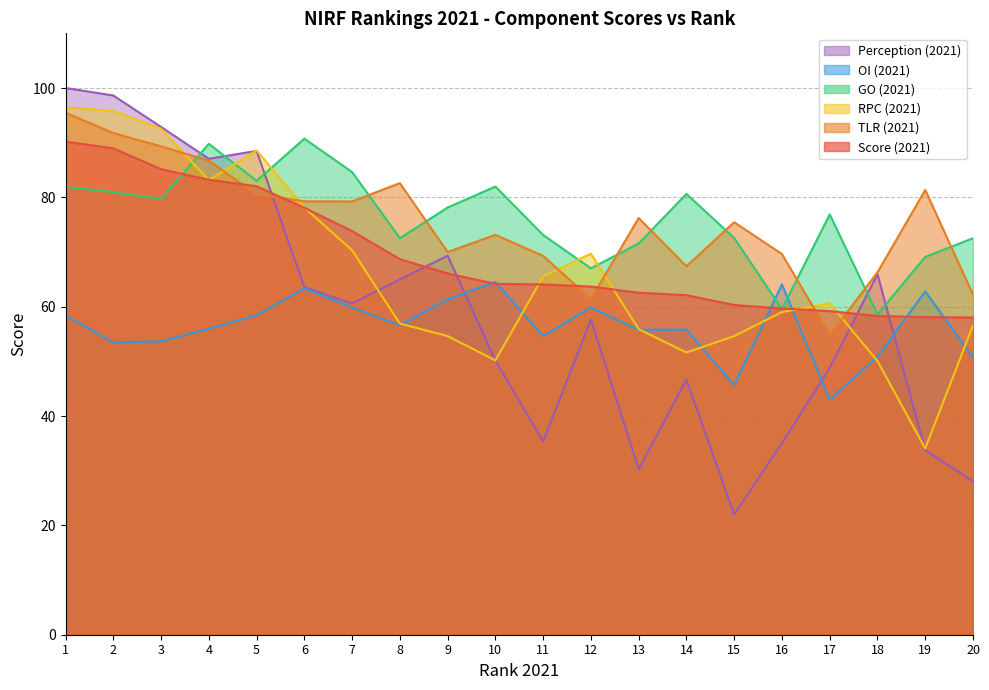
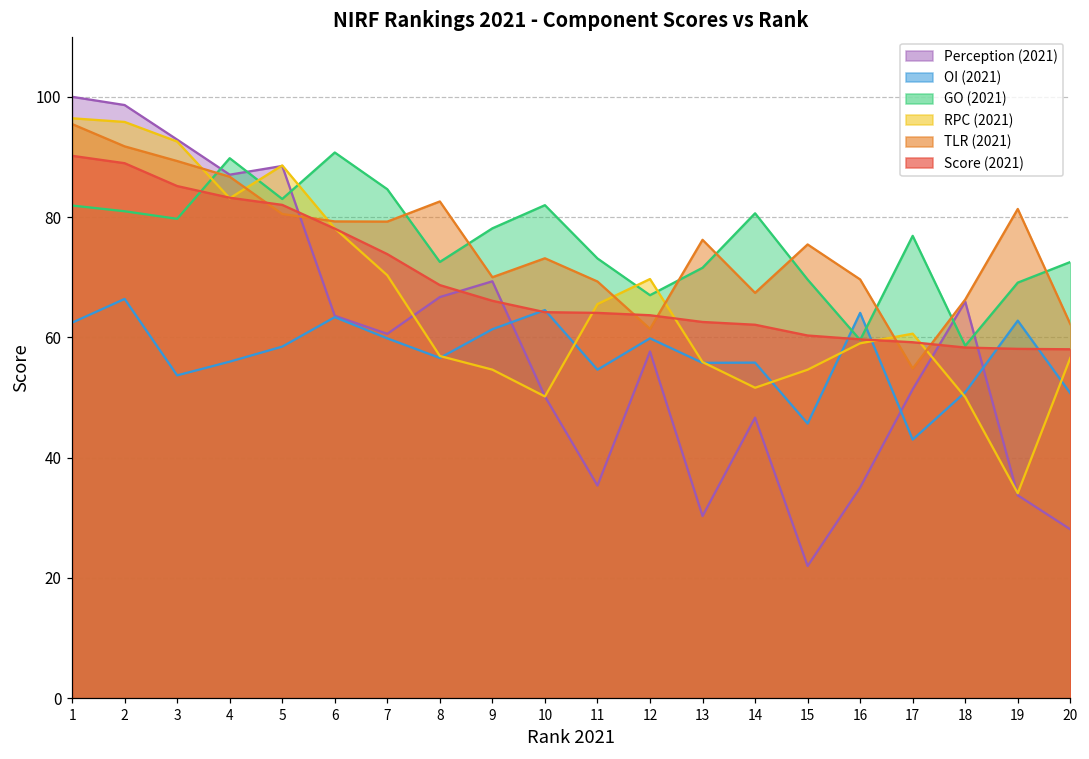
  {
    "Perception (2021)": {
      "1": 100,
      "2": 99,
      "7": 61,
-     "8": 65,
+     "8": 67,
      "9": 69,
      "11": 35,
      "12": 58,
      "13": 30,
      "14": 47,
      "15": 22,
      "16": 35,
-     "17": 49,
+     "17": 51,
      "20": 28
    },
    "OI (2021)": {
-     "1": 58,
-     "2": 53,
+     "1": 62,
+     "2": 66,
      "3": 54,
      "4": 56,
      "5": 58,
      "7": 60,
      "9": 61,
      "11": 55,
      "12": 60,
      "14": 56,
      "15": 46,
      "16": 64,
      "17": 43,
      "18": 51,
      "19": 63,
      "20": 51
    },
    "GO (2021)": {
      "1": 82,
      "2": 81,
      "3": 80,
      "4": 90,
      "5": 83,
      "6": 91,
      "7": 85,
      "8": 73,
      "9": 78,
      "10": 82,
      "11": 73,
      "12": 67,
      "13": 72,
      "14": 81,
-     "15": 73,
+     "15": 70,
      "17": 77,
      "19": 69,
      "20": 73
    }
  }
